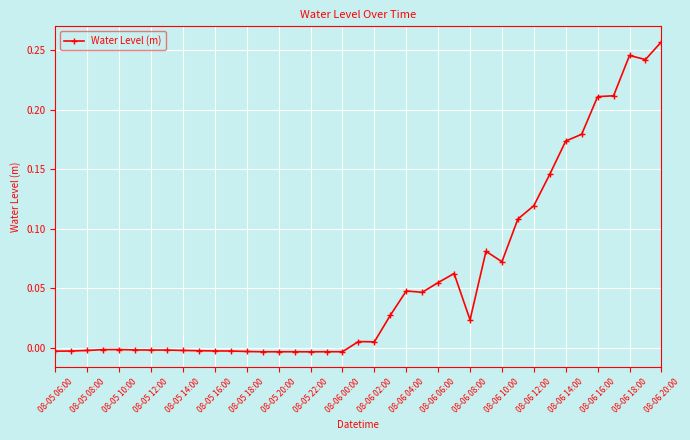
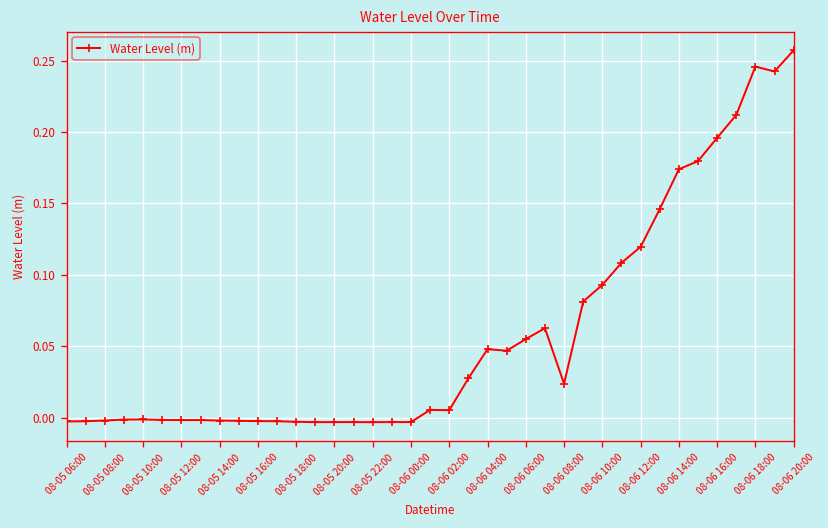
  {
    "08-05 06:00": -0.003,
    "08-05 08:00": -0.002,
    "08-05 10:00": -0.001,
    "08-05 12:00": -0.002,
    "08-05 14:00": -0.002,
    "08-05 16:00": -0.002,
    "08-05 18:00": -0.003,
    "08-05 20:00": -0.003,
    "08-05 22:00": -0.003,
    "08-06 00:00": -0.003,
    "08-06 02:00": 0.005,
    "08-06 04:00": 0.048,
    "08-06 06:00": 0.055,
    "08-06 08:00": 0.024,
-   "08-06 10:00": 0.072,
+   "08-06 10:00": 0.093,
    "08-06 12:00": 0.120,
    "08-06 14:00": 0.174,
-   "08-06 16:00": 0.211,
+   "08-06 16:00": 0.196,
    "08-06 18:00": 0.246,
    "08-06 20:00": 0.257
  }
